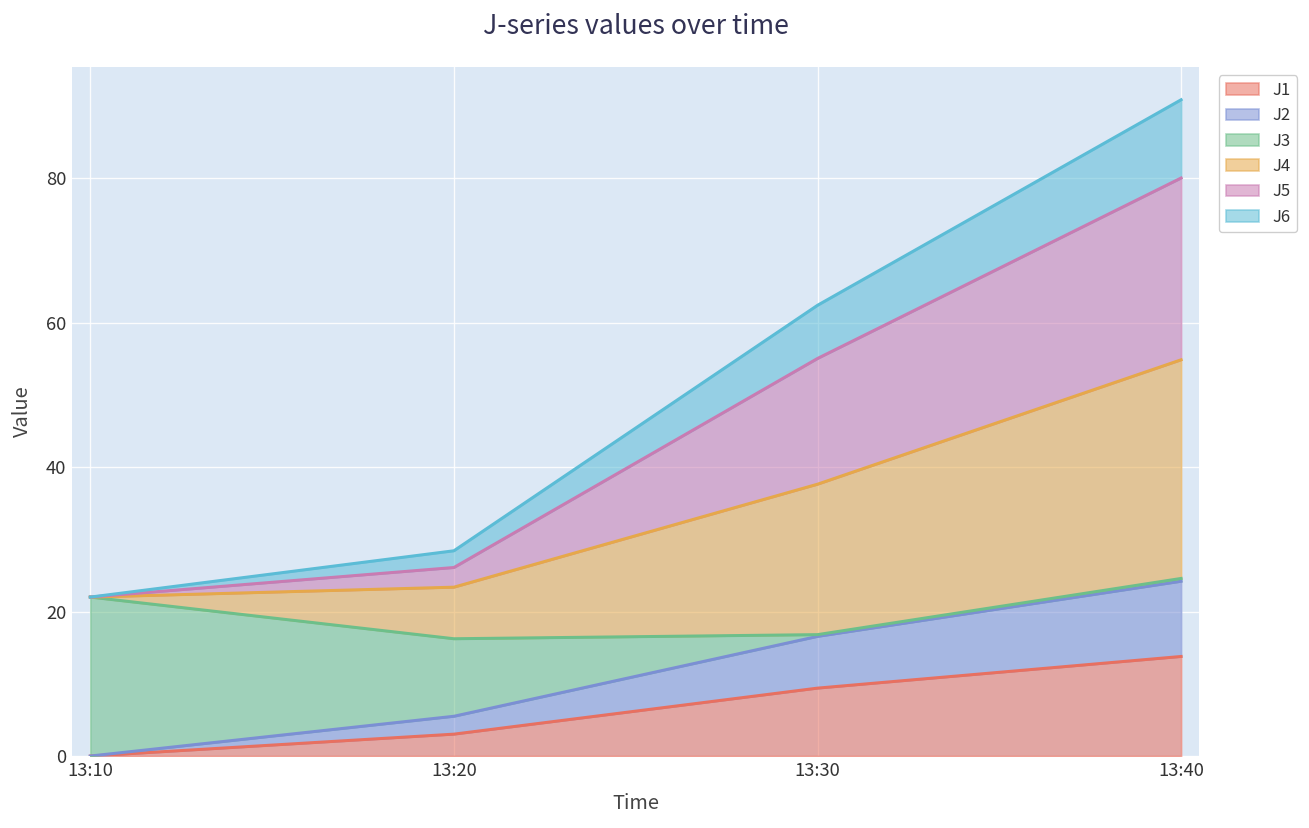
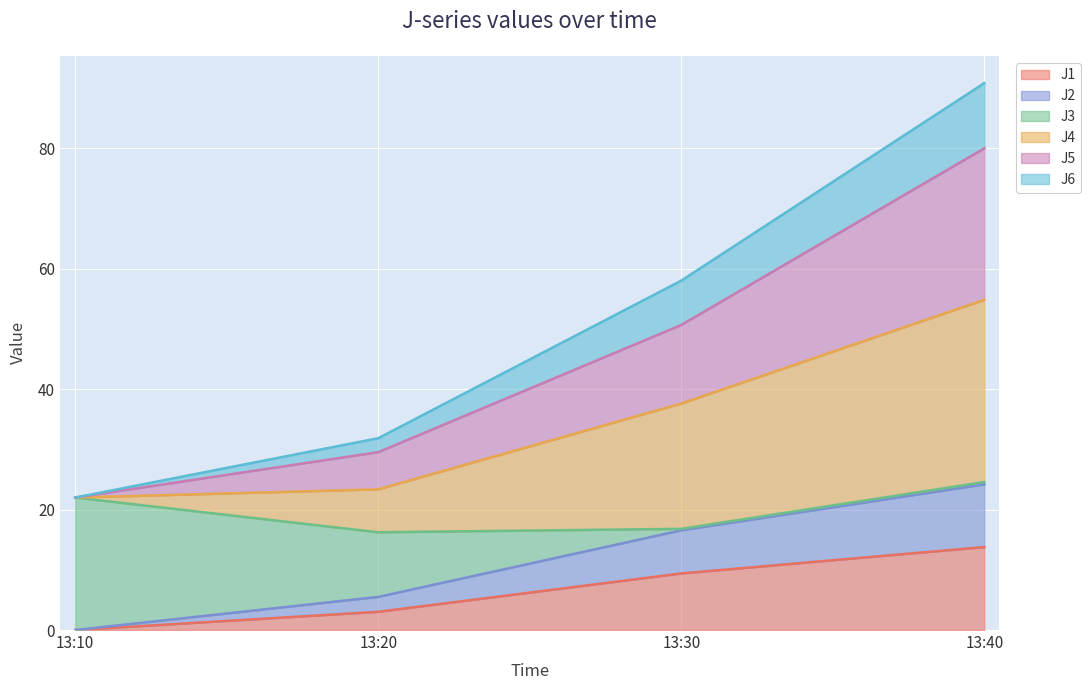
  {
    "J3": {
      "13:20": 11
    },
    "J5": {
-     "13:20": 3,
-     "13:30": 17,
+     "13:20": 6,
+     "13:30": 13,
      "13:40": 25
    }
  }
